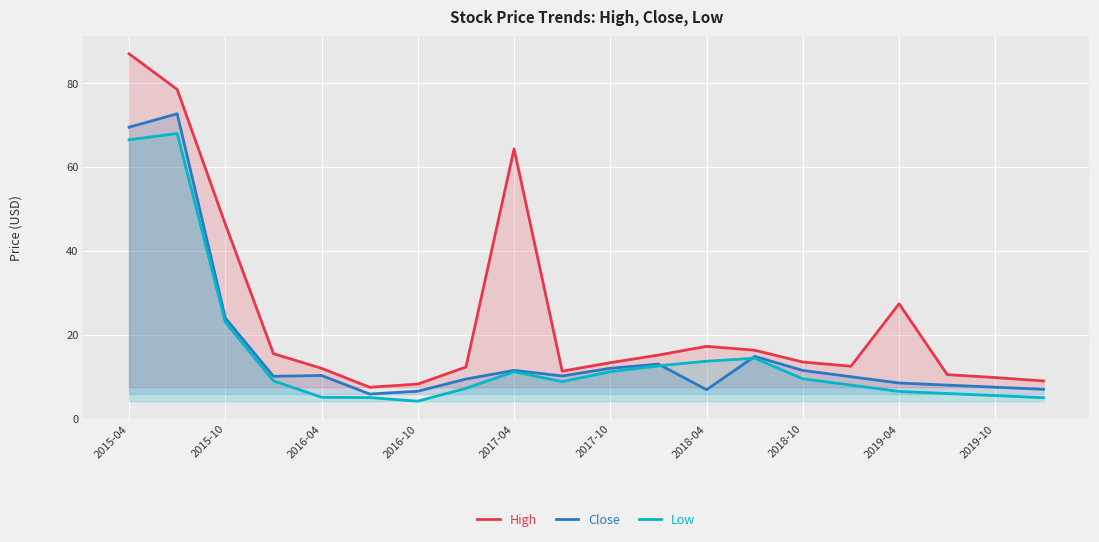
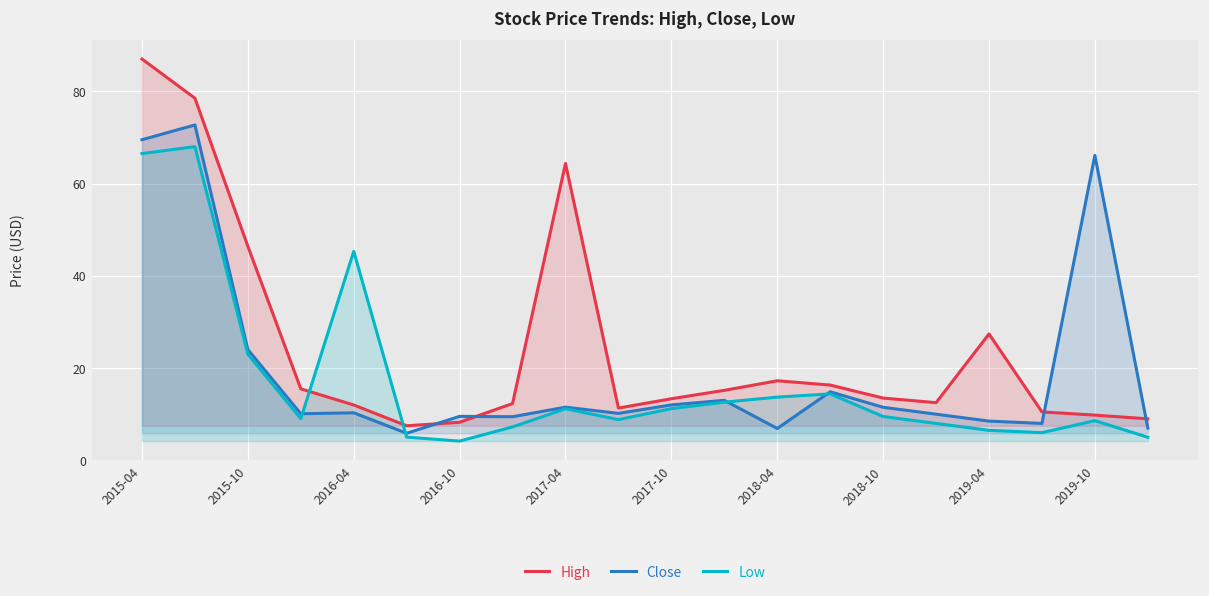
  {
    "High": {
      "2015-04": 87,
      "2015-10": 46,
      "2016-04": 12,
      "2016-10": 8,
      "2017-04": 64,
      "2017-10": 13,
      "2018-04": 17,
      "2018-10": 14,
      "2019-04": 27,
      "2019-10": 10
    },
    "Close": {
      "2015-04": 70,
      "2015-10": 24,
      "2016-04": 10,
-     "2016-10": 7,
+     "2016-10": 10,
      "2017-10": 12,
      "2018-04": 7,
      "2018-10": 12,
      "2019-04": 9,
-     "2019-10": 8
+     "2019-10": 66
    },
    "Low": {
      "2015-04": 67,
      "2015-10": 23,
-     "2016-04": 5,
+     "2016-04": 45,
      "2016-10": 4,
      "2017-10": 11,
      "2018-04": 14,
      "2018-10": 10,
      "2019-04": 7,
-     "2019-10": 6
+     "2019-10": 9
    }
  }
